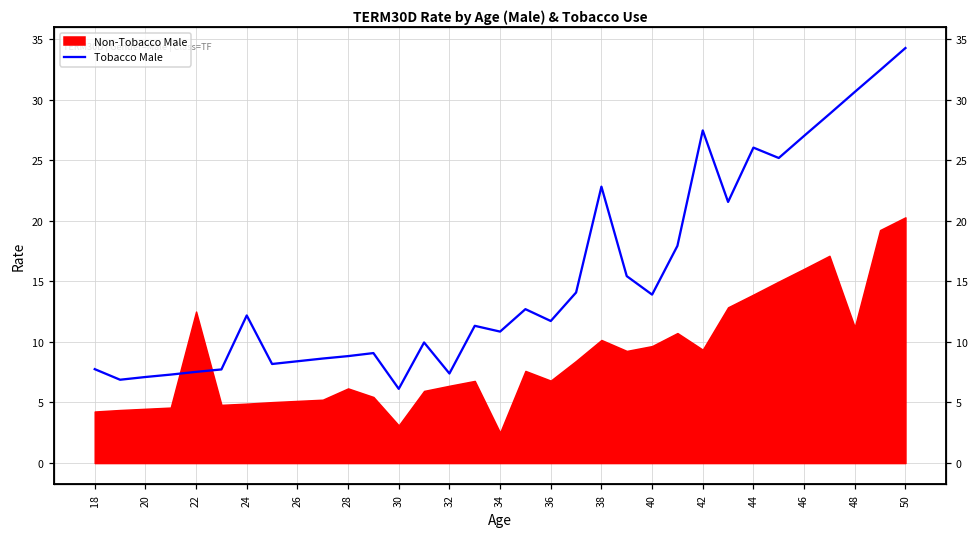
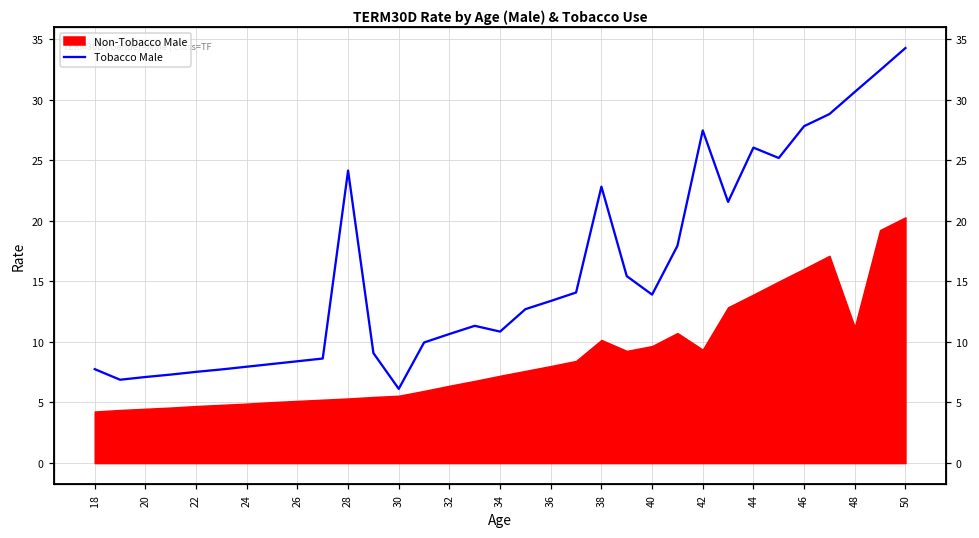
  {
    "Tobacco Male": {
      "18": 7.7,
      "20": 7.1,
      "22": 7.5,
-     "24": 12.2,
+     "24": 8.0,
      "26": 8.4,
-     "28": 8.8,
+     "28": 24.1,
      "30": 6.1,
-     "32": 7.4,
+     "32": 10.7,
      "34": 10.8,
-     "36": 11.7,
+     "36": 13.4,
      "38": 22.8,
      "40": 13.9,
      "42": 27.5,
      "44": 26.0,
-     "46": 27.0,
+     "46": 27.8,
      "48": 30.6,
      "50": 34.3
    },
    "Non-Tobacco Male": {
      "18": 4.3,
      "20": 4.5,
-     "22": 12.5,
+     "22": 4.7,
      "24": 4.9,
      "26": 5.1,
-     "28": 6.2,
-     "30": 3.1,
+     "28": 5.3,
+     "30": 5.6,
      "32": 6.4,
-     "34": 2.5,
-     "36": 6.8,
+     "34": 7.2,
+     "36": 8.0,
      "38": 10.2,
      "40": 9.7,
      "42": 9.4,
      "44": 13.9,
      "46": 16.0,
      "48": 11.2,
      "50": 20.3
    }
  }
